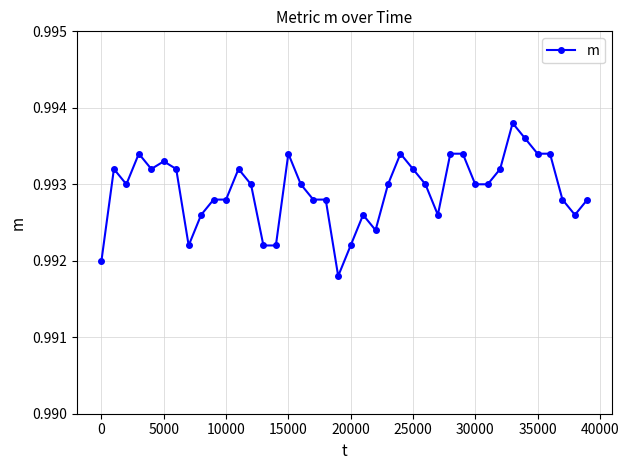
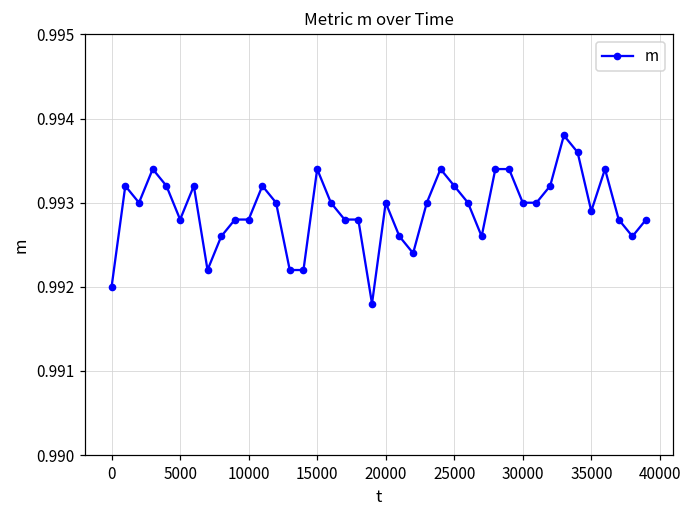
  {
    "0": 0.9920,
-   "5000": 0.9933,
+   "5000": 0.9928,
    "10000": 0.9928,
    "15000": 0.9934,
-   "20000": 0.9922,
+   "20000": 0.9930,
    "25000": 0.9932,
    "30000": 0.9930,
-   "35000": 0.9934
+   "35000": 0.9929
  }
